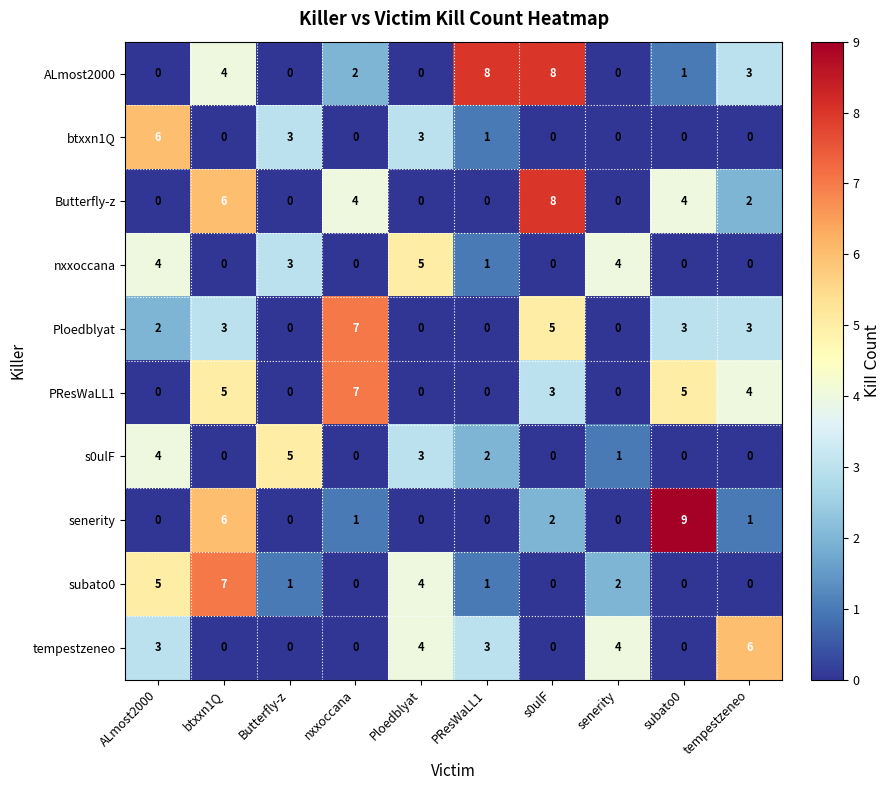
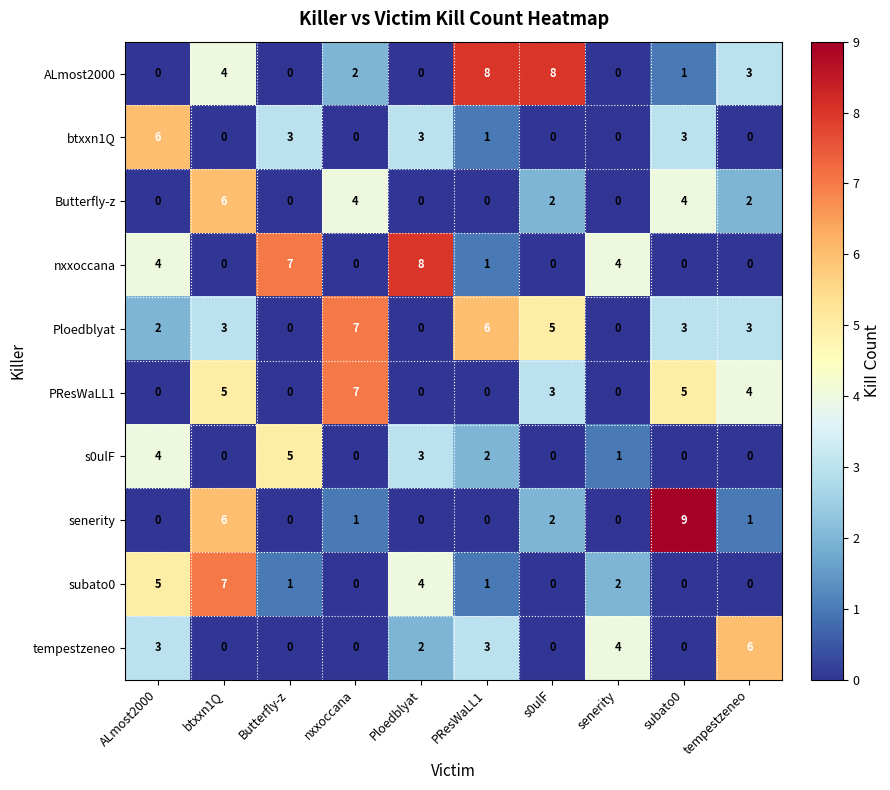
  {
    "ALmost2000": {
      "ALmost2000": 0,
      "btxxn1Q": 4,
      "Butterfly-z": 0,
      "nxxoccana": 2,
      "Ploedblyat": 0,
      "PResWaLL1": 8,
      "s0ulF": 8,
      "senerity": 0,
      "subato0": 1,
      "tempestzeneo": 3
    },
    "btxxn1Q": {
      "ALmost2000": 6,
      "btxxn1Q": 0,
      "Butterfly-z": 3,
      "nxxoccana": 0,
      "Ploedblyat": 3,
      "PResWaLL1": 1,
      "s0ulF": 0,
      "senerity": 0,
-     "subato0": 0,
+     "subato0": 3,
      "tempestzeneo": 0
    },
    "Butterfly-z": {
      "ALmost2000": 0,
      "btxxn1Q": 6,
      "Butterfly-z": 0,
      "nxxoccana": 4,
      "Ploedblyat": 0,
      "PResWaLL1": 0,
-     "s0ulF": 8,
+     "s0ulF": 2,
      "senerity": 0,
      "subato0": 4,
      "tempestzeneo": 2
    },
    "nxxoccana": {
      "ALmost2000": 4,
      "btxxn1Q": 0,
-     "Butterfly-z": 3,
+     "Butterfly-z": 7,
      "nxxoccana": 0,
-     "Ploedblyat": 5,
+     "Ploedblyat": 8,
      "PResWaLL1": 1,
      "s0ulF": 0,
      "senerity": 4,
      "subato0": 0,
      "tempestzeneo": 0
    },
    "Ploedblyat": {
      "ALmost2000": 2,
      "btxxn1Q": 3,
      "Butterfly-z": 0,
      "nxxoccana": 7,
      "Ploedblyat": 0,
-     "PResWaLL1": 0,
+     "PResWaLL1": 6,
      "s0ulF": 5,
      "senerity": 0,
      "subato0": 3,
      "tempestzeneo": 3
    },
    "PResWaLL1": {
      "ALmost2000": 0,
      "btxxn1Q": 5,
      "Butterfly-z": 0,
      "nxxoccana": 7,
      "Ploedblyat": 0,
      "PResWaLL1": 0,
      "s0ulF": 3,
      "senerity": 0,
      "subato0": 5,
      "tempestzeneo": 4
    },
    "s0ulF": {
      "ALmost2000": 4,
      "btxxn1Q": 0,
      "Butterfly-z": 5,
      "nxxoccana": 0,
      "Ploedblyat": 3,
      "PResWaLL1": 2,
      "s0ulF": 0,
      "senerity": 1,
      "subato0": 0,
      "tempestzeneo": 0
    },
    "senerity": {
      "ALmost2000": 0,
      "btxxn1Q": 6,
      "Butterfly-z": 0,
      "nxxoccana": 1,
      "Ploedblyat": 0,
      "PResWaLL1": 0,
      "s0ulF": 2,
      "senerity": 0,
      "subato0": 9,
      "tempestzeneo": 1
    },
    "subato0": {
      "ALmost2000": 5,
      "btxxn1Q": 7,
      "Butterfly-z": 1,
      "nxxoccana": 0,
      "Ploedblyat": 4,
      "PResWaLL1": 1,
      "s0ulF": 0,
      "senerity": 2,
      "subato0": 0,
      "tempestzeneo": 0
    },
    "tempestzeneo": {
      "ALmost2000": 3,
      "btxxn1Q": 0,
      "Butterfly-z": 0,
      "nxxoccana": 0,
-     "Ploedblyat": 4,
+     "Ploedblyat": 2,
      "PResWaLL1": 3,
      "s0ulF": 0,
      "senerity": 4,
      "subato0": 0,
      "tempestzeneo": 6
    }
  }
